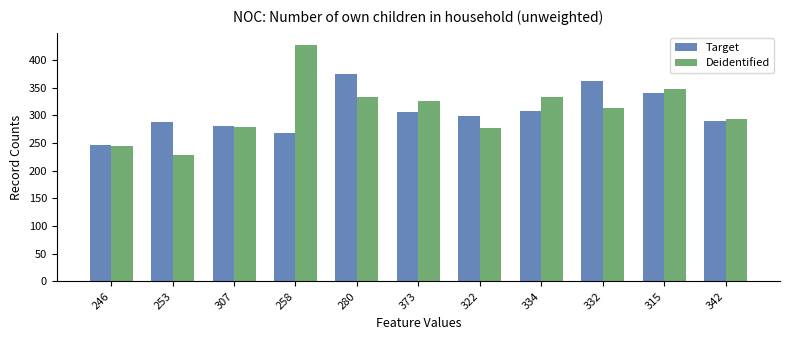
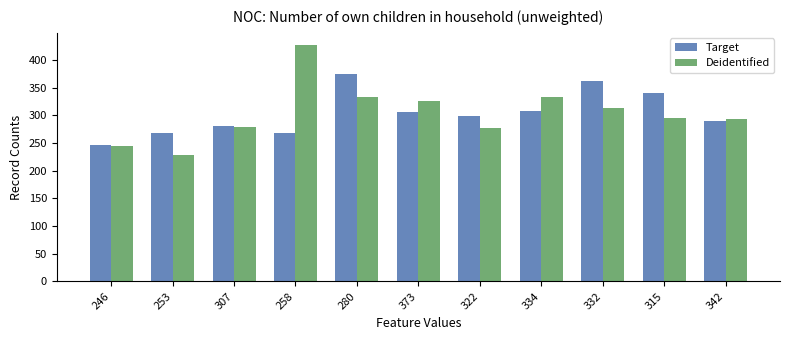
  {
    "Target": {
      "246": 250,
-     "253": 290,
+     "253": 270,
      "307": 280,
      "258": 270,
      "280": 380,
      "373": 310,
      "322": 300,
      "334": 310,
      "332": 360,
      "315": 340,
      "342": 290
    },
    "Deidentified": {
      "246": 240,
      "253": 230,
      "307": 280,
      "258": 430,
      "280": 330,
      "373": 330,
      "322": 280,
      "334": 330,
      "332": 310,
-     "315": 350,
+     "315": 300,
      "342": 290
    }
  }
